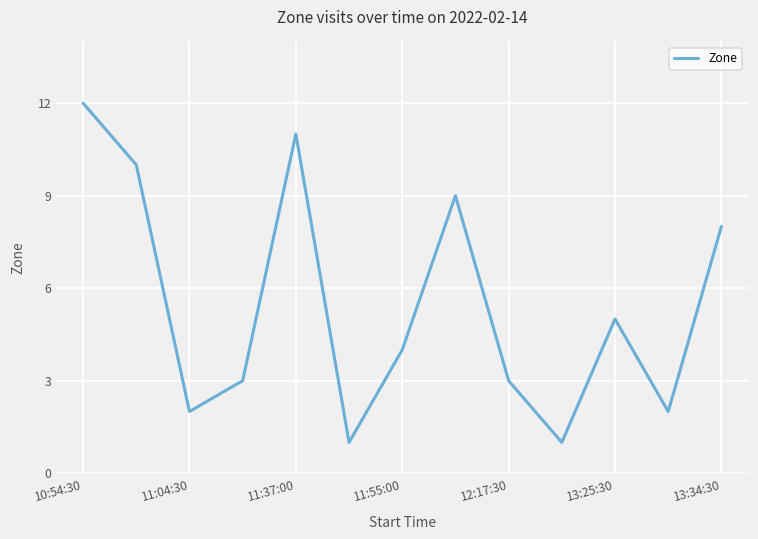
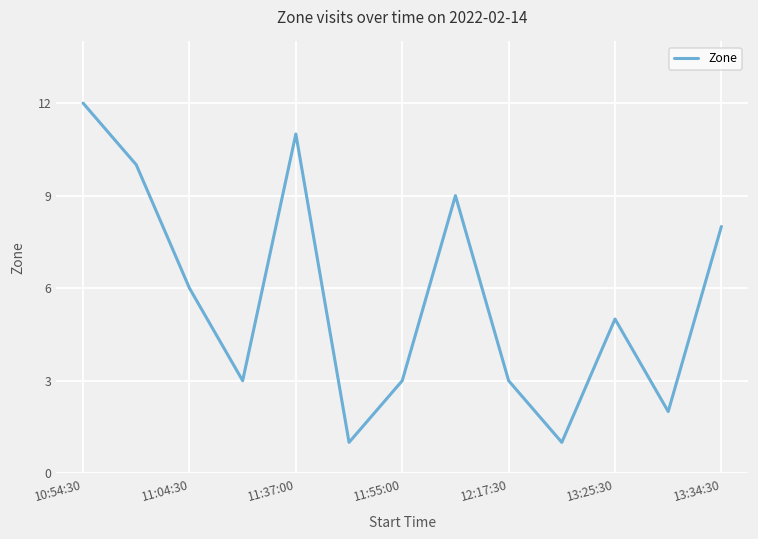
  {
    "10:54:30": 12,
-   "11:04:30": 2,
+   "11:04:30": 6,
    "11:37:00": 11,
-   "11:55:00": 4,
+   "11:55:00": 3,
    "12:17:30": 3,
    "13:25:30": 5,
    "13:34:30": 8
  }
